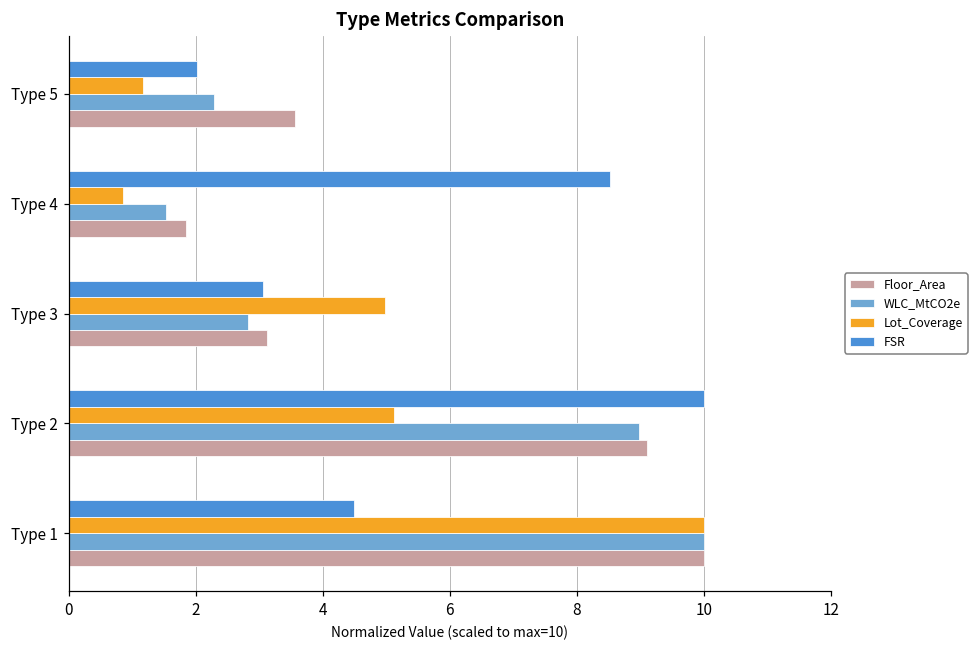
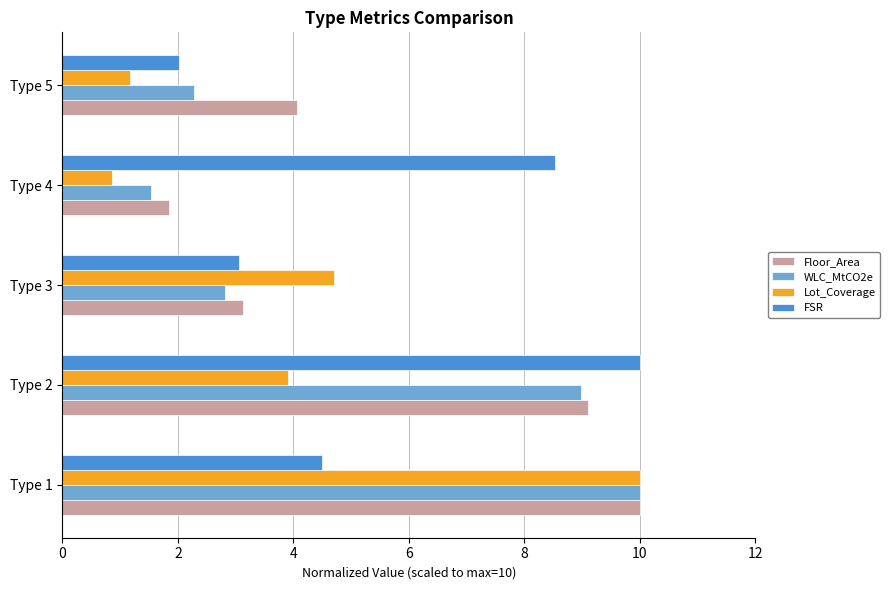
  {
    "Floor_Area": {
-     "Type 5": 3.6,
+     "Type 5": 4.1,
      "Type 4": 1.8,
      "Type 3": 3.1,
      "Type 2": 9.1,
      "Type 1": 10.0
    },
    "Lot_Coverage": {
      "Type 5": 1.2,
      "Type 4": 0.9,
-     "Type 3": 5.0,
-     "Type 2": 5.1,
+     "Type 3": 4.7,
+     "Type 2": 3.9,
      "Type 1": 10.0
    }
  }
